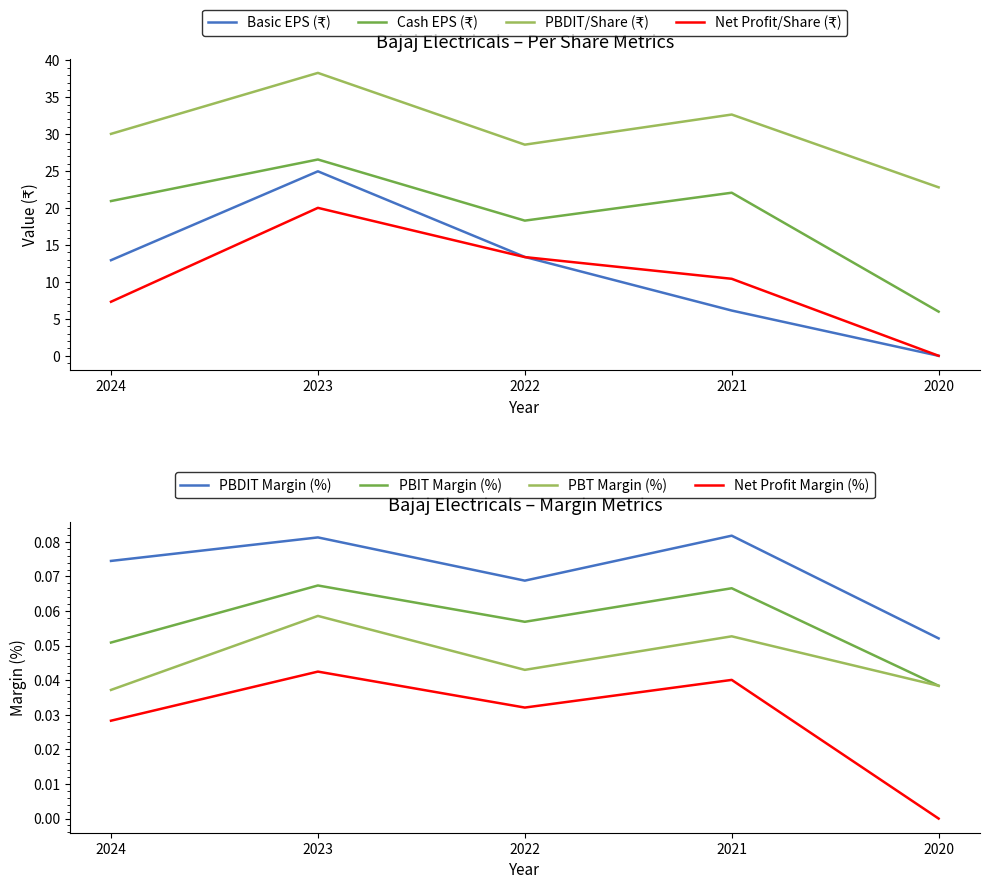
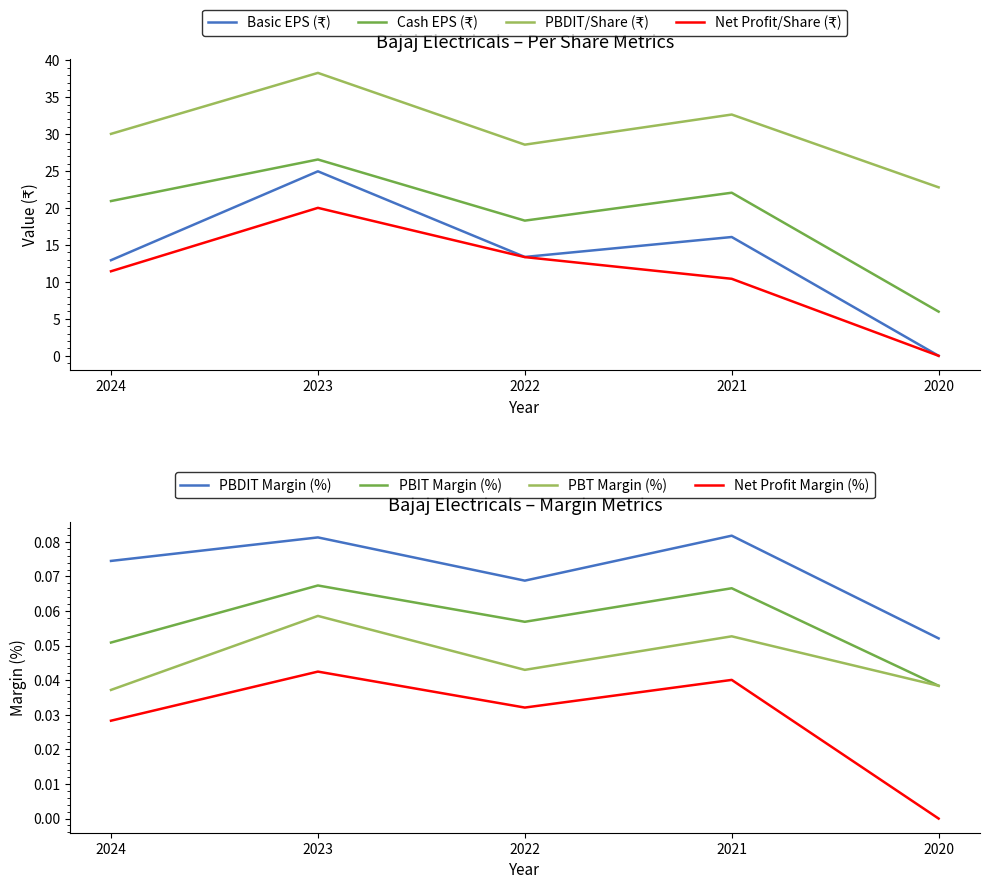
  {
    "Bajaj Electricals – Per Share Metrics": {
      "Basic EPS (₹)": {
        "2024": 13,
        "2023": 25,
-       "2021": 6
+       "2021": 16
      },
      "Net Profit/Share (₹)": {
-       "2024": 7,
+       "2024": 11,
        "2023": 20,
        "2021": 10
      }
    },
    "Bajaj Electricals – Margin Metrics": {
      "PBDIT Margin (%)": {
        "2024": 0.075,
        "2023": 0.081,
        "2022": 0.069,
        "2021": 0.082,
        "2020": 0.052
      },
      "Net Profit Margin (%)": {
        "2024": 0.028,
        "2023": 0.043,
        "2022": 0.032,
        "2021": 0.040,
        "2020": 0.000
      }
    }
  }
